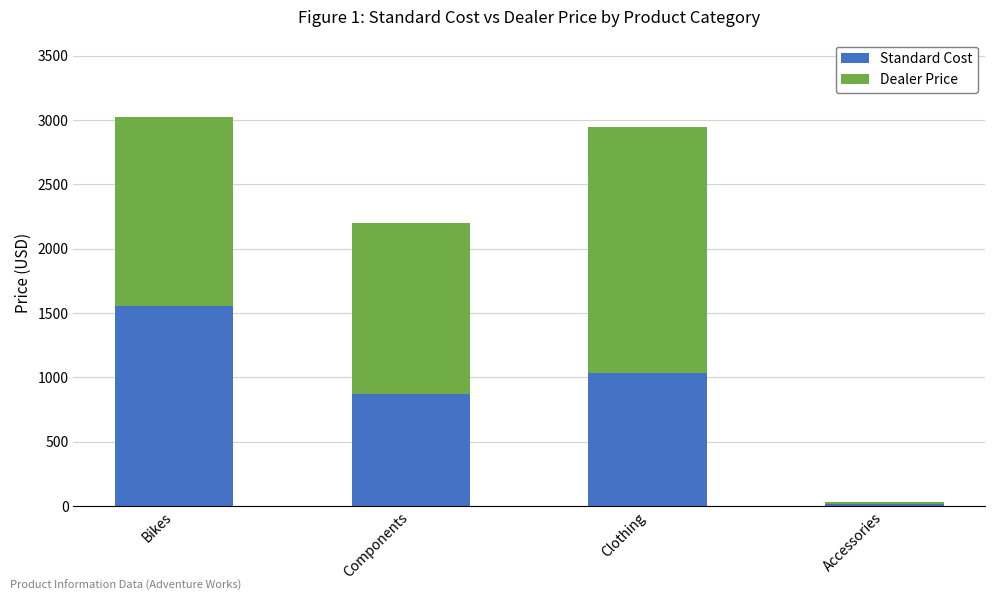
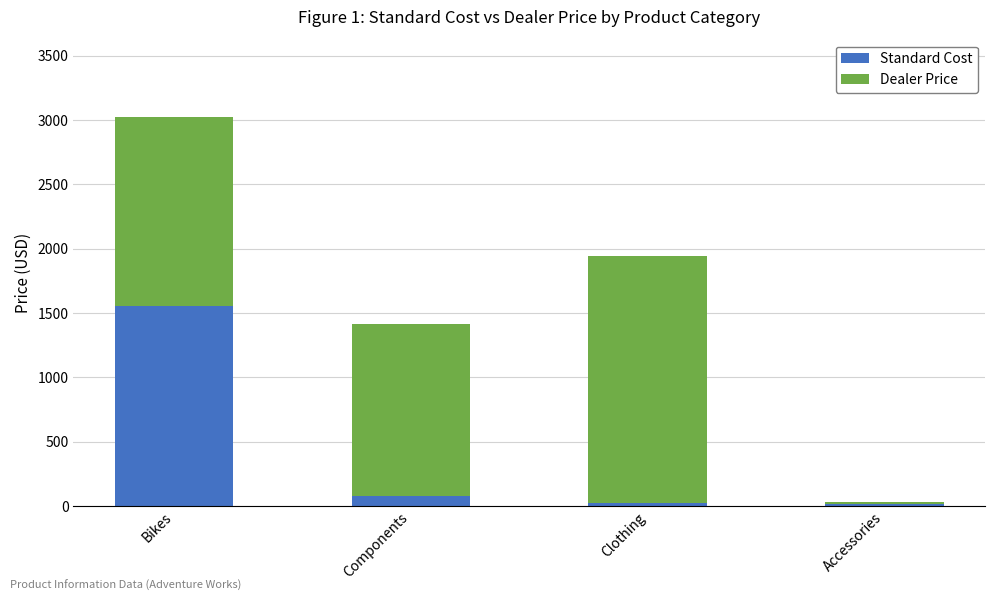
  {
    "Standard Cost": {
      "Bikes": 1550,
-     "Components": 870,
-     "Clothing": 1030
+     "Components": 80,
+     "Clothing": 30
    },
    "Dealer Price": {
      "Bikes": 1470,
      "Components": 1330,
      "Clothing": 1910,
      "Accessories": 20
    }
  }
